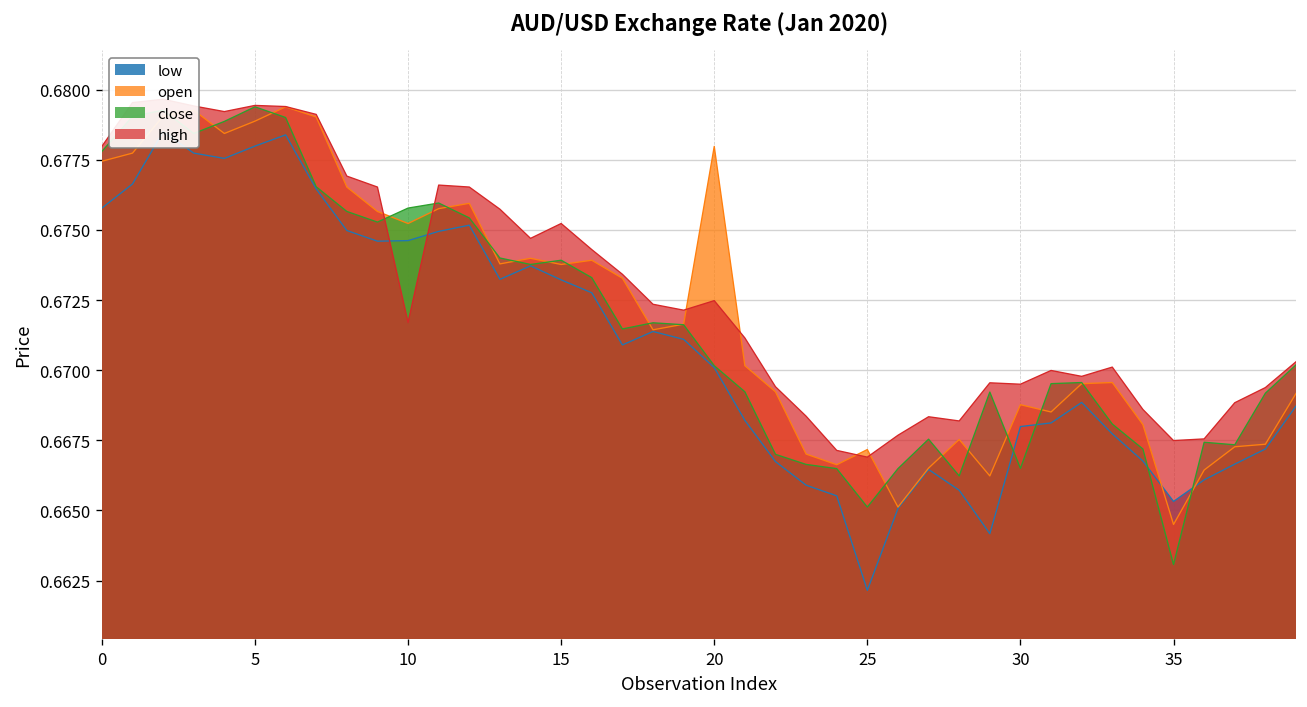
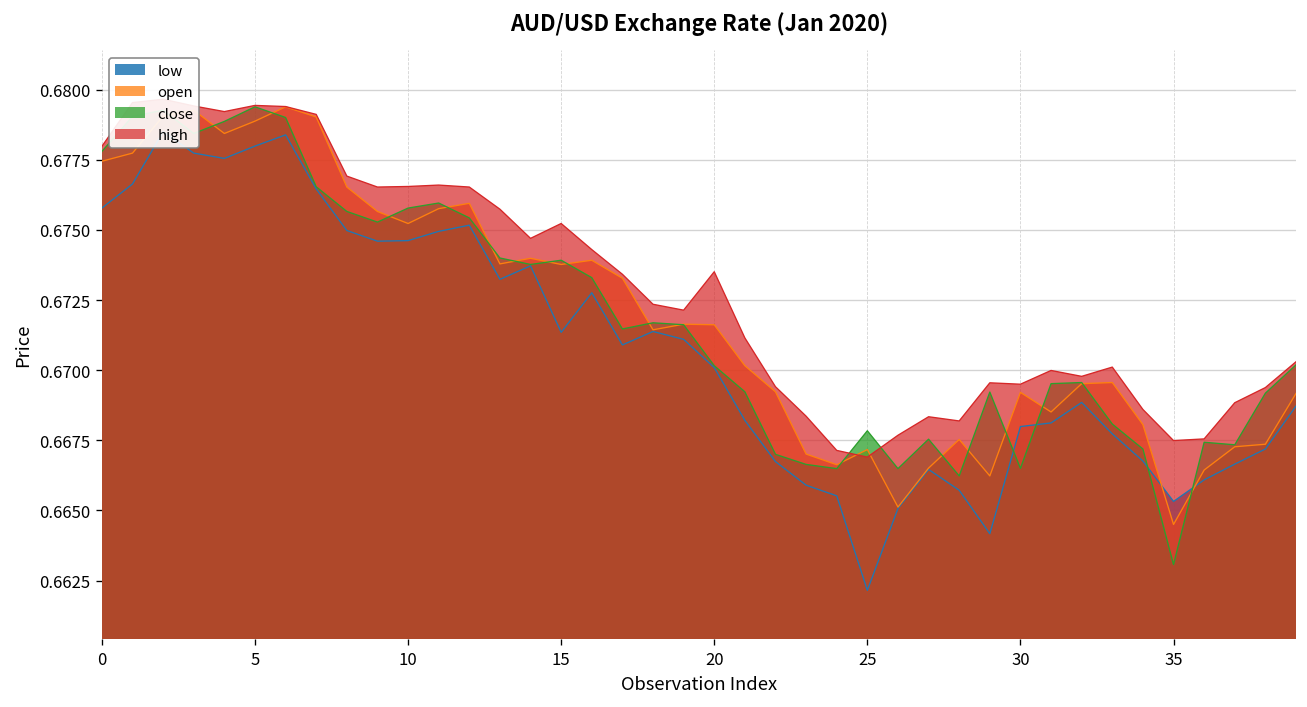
  {
    "low": {
      "0": 0.6758,
      "5": 0.6780,
      "10": 0.6746,
-     "15": 0.6732,
+     "15": 0.6714,
      "25": 0.6622,
      "30": 0.6680,
      "35": 0.6653
    },
    "open": {
      "0": 0.6775,
      "5": 0.6789,
      "10": 0.6752,
      "15": 0.6738,
-     "20": 0.6780,
+     "20": 0.6716,
      "25": 0.6672,
-     "30": 0.6688,
+     "30": 0.6692,
      "35": 0.6645
    },
    "close": {
      "0": 0.6778,
      "10": 0.6758,
      "15": 0.6739,
-     "25": 0.6651,
+     "25": 0.6678,
      "30": 0.6665,
      "35": 0.6631
    },
    "high": {
      "0": 0.6780,
-     "10": 0.6717,
+     "10": 0.6766,
      "15": 0.6752,
-     "20": 0.6725,
+     "20": 0.6735,
      "25": 0.6669,
      "30": 0.6695,
      "35": 0.6675
    }
  }
